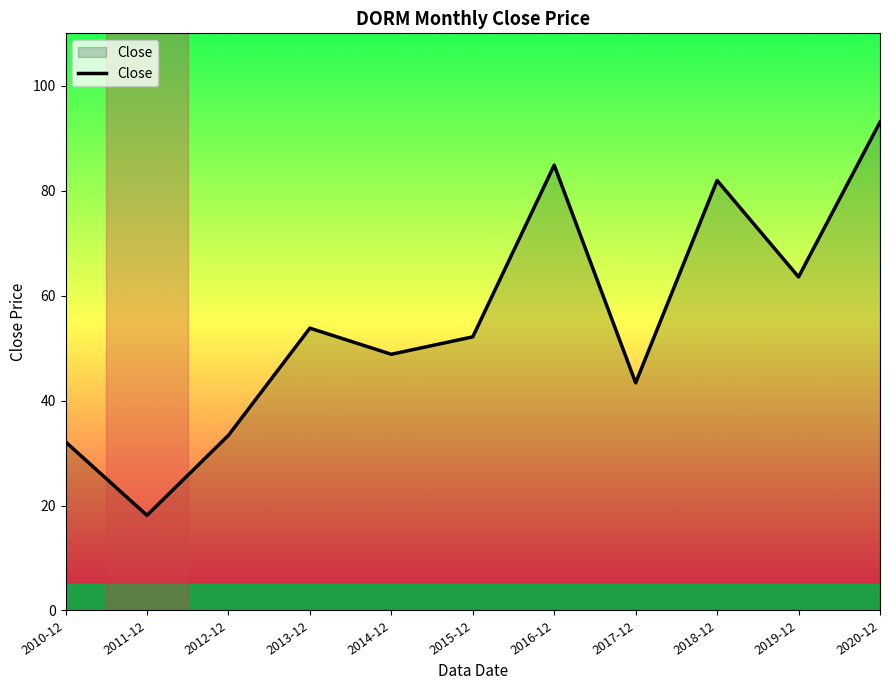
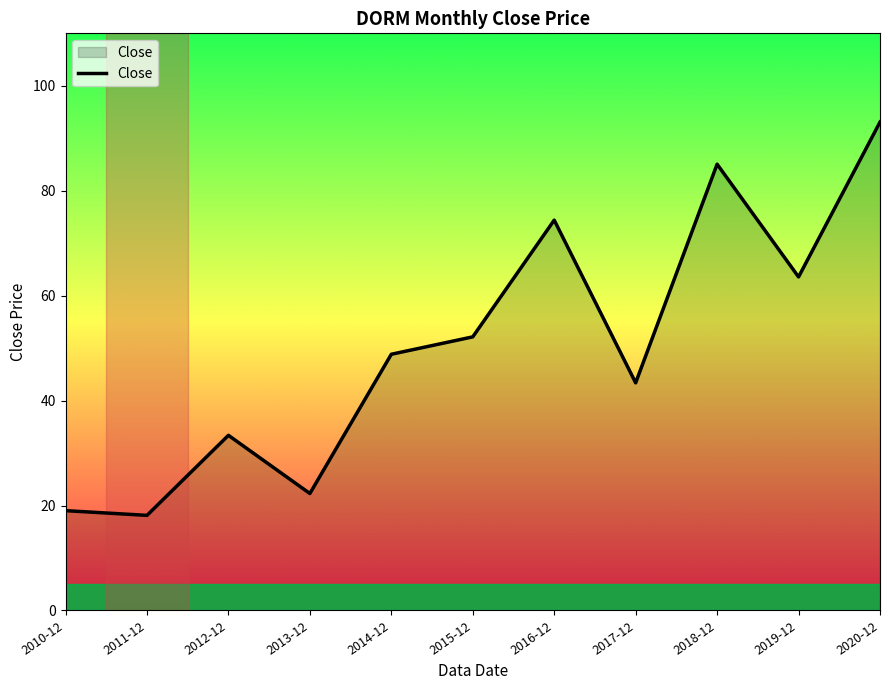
  {
-   "2010-12": 32,
+   "2010-12": 19,
    "2011-12": 18,
    "2012-12": 33,
-   "2013-12": 54,
+   "2013-12": 22,
    "2014-12": 49,
    "2015-12": 52,
-   "2016-12": 85,
+   "2016-12": 74,
    "2017-12": 43,
-   "2018-12": 82,
+   "2018-12": 85,
    "2019-12": 64,
    "2020-12": 93
  }
